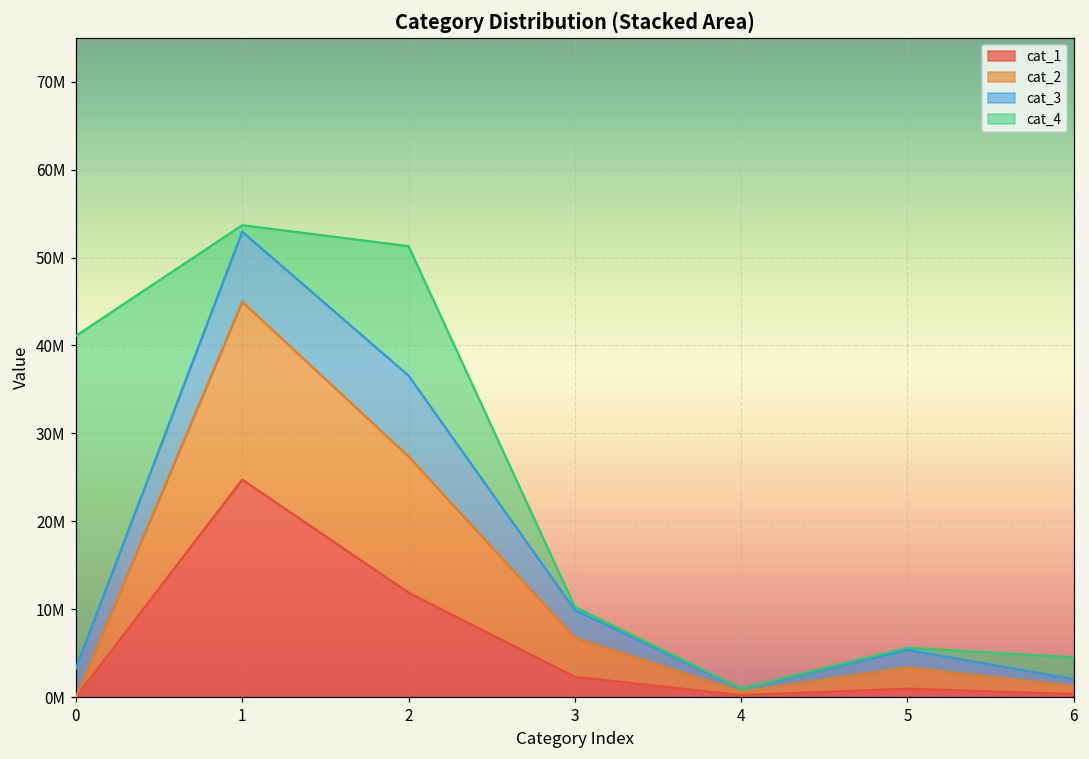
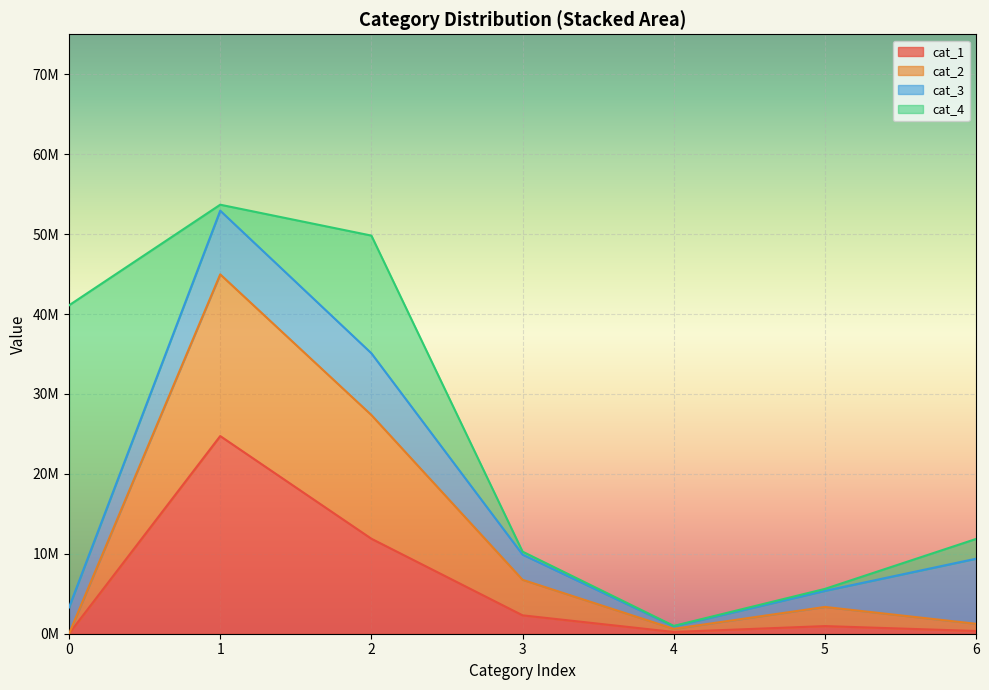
  {
    "cat_3": {
      "0": 3000000,
      "1": 8000000,
-     "2": 9000000,
+     "2": 8000000,
      "3": 3000000,
-     "6": 1000000
+     "6": 8000000
    },
    "cat_4": {
      "0": 38000000,
      "1": 1000000,
      "2": 15000000,
      "3": 0,
      "6": 2000000
    }
  }
